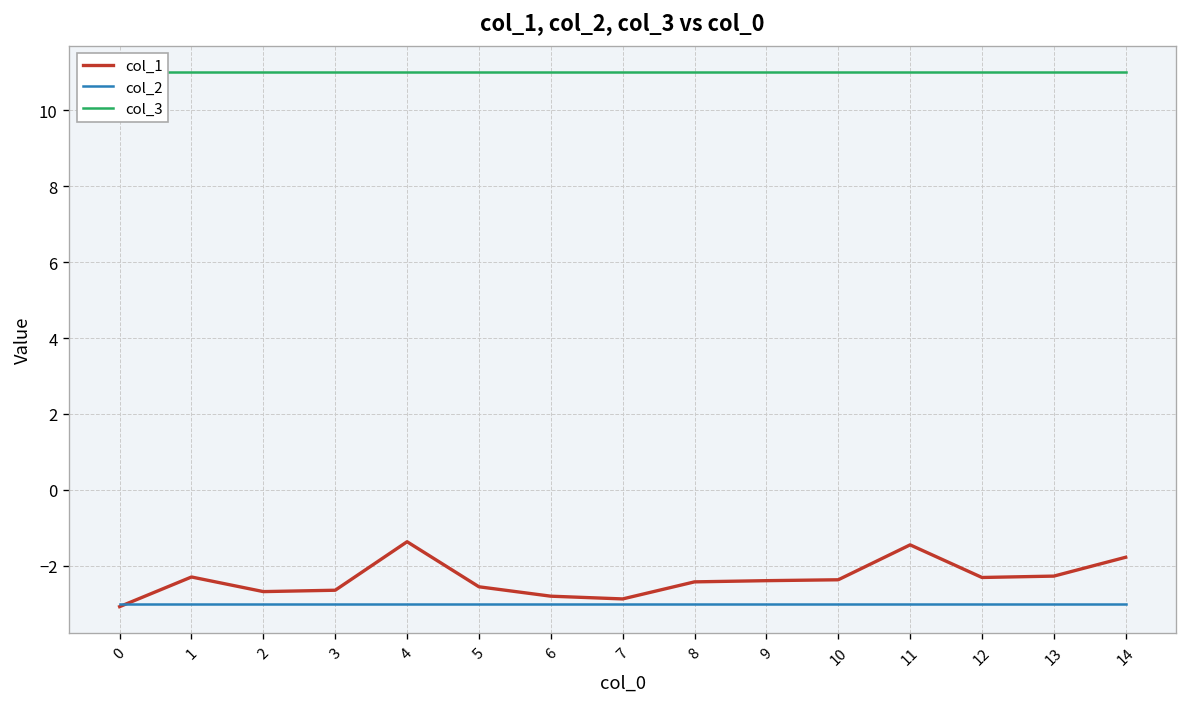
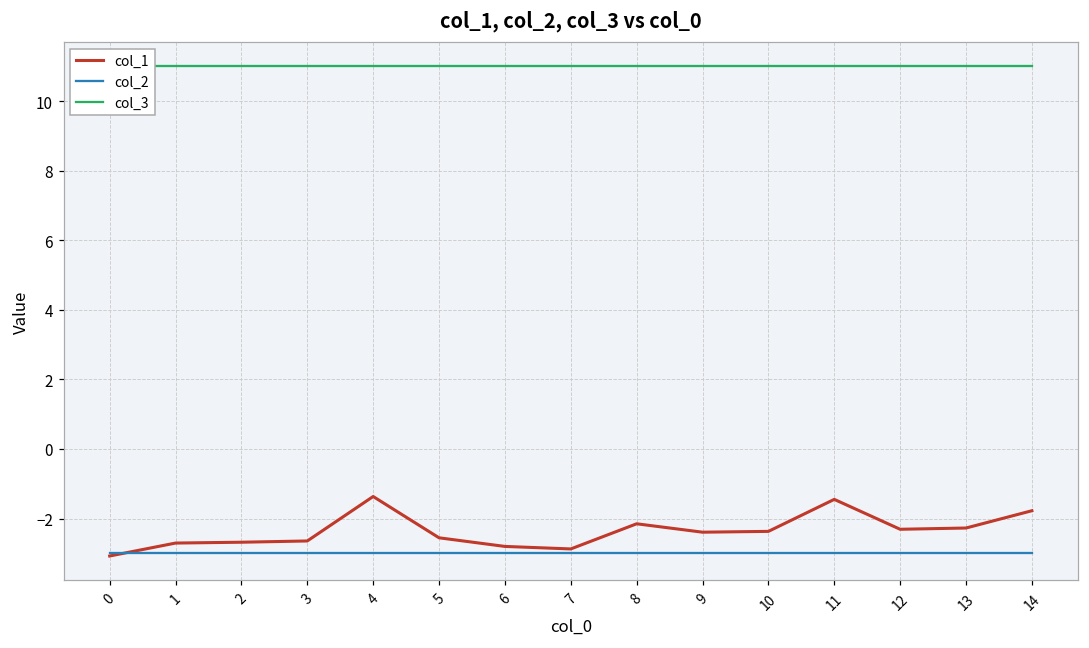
  {
    "col_1": {
-     "1": -2.3,
+     "1": -2.7,
      "2": -2.7,
      "3": -2.6,
      "4": -1.4,
      "5": -2.6,
      "6": -2.8,
      "7": -2.9,
-     "8": -2.4,
+     "8": -2.2,
      "9": -2.4,
      "10": -2.4,
      "11": -1.4,
      "12": -2.3,
      "13": -2.3,
      "14": -1.8
    },
    "col_2": {
      "1": -3.0,
      "2": -3.0,
      "3": -3.0,
      "4": -3.0,
      "5": -3.0,
      "6": -3.0,
      "7": -3.0,
      "8": -3.0,
      "9": -3.0,
      "10": -3.0,
      "11": -3.0,
      "12": -3.0,
      "13": -3.0,
      "14": -3.0
    },
    "col_3": {
      "1": 11.0,
      "2": 11.0,
      "3": 11.0,
      "4": 11.0,
      "5": 11.0,
      "6": 11.0,
      "7": 11.0,
      "8": 11.0,
      "9": 11.0,
      "10": 11.0,
      "11": 11.0,
      "12": 11.0,
      "13": 11.0,
      "14": 11.0
    }
  }
